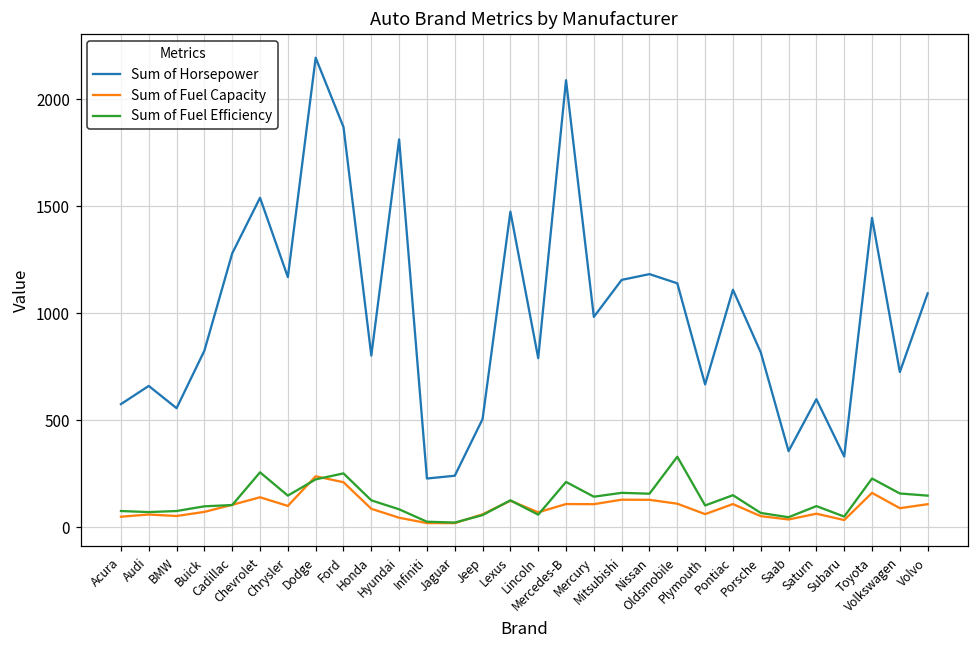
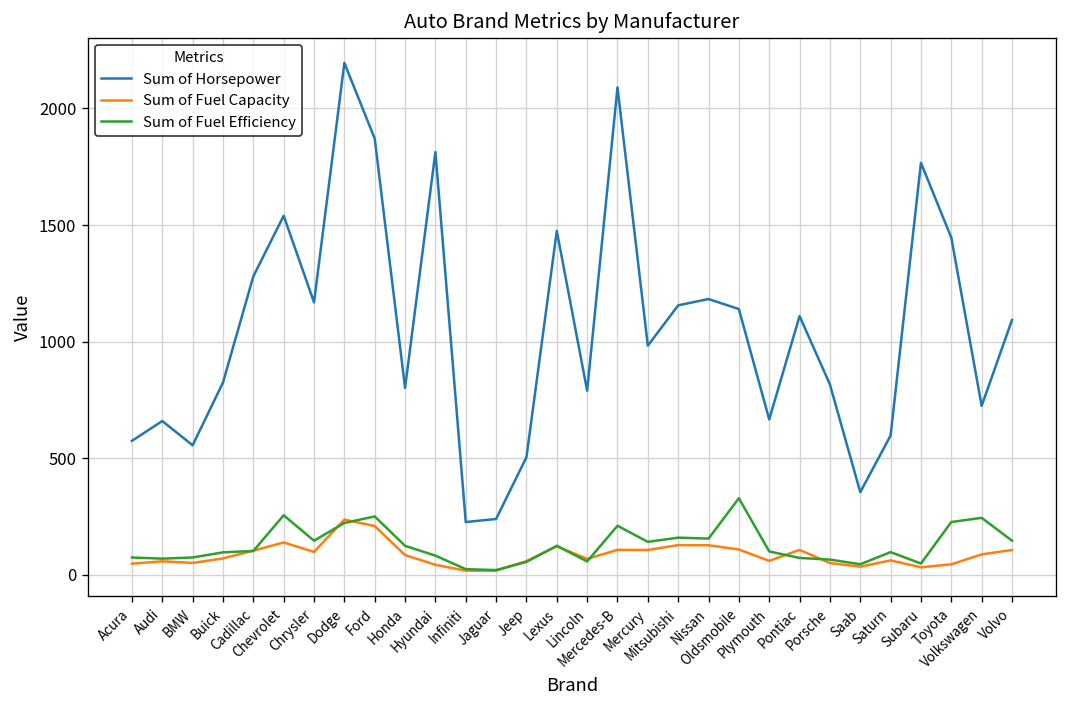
  {
    "Sum of Horsepower": {
      "Acura": 580,
      "Audi": 660,
      "BMW": 560,
      "Buick": 830,
      "Cadillac": 1280,
      "Chevrolet": 1540,
      "Chrysler": 1170,
      "Dodge": 2200,
      "Ford": 1870,
      "Honda": 800,
      "Hyundai": 1810,
      "Infiniti": 230,
      "Jaguar": 240,
      "Jeep": 510,
      "Lexus": 1480,
      "Lincoln": 790,
      "Mercedes-B": 2090,
      "Mercury": 980,
      "Mitsubishi": 1160,
      "Nissan": 1180,
      "Oldsmobile": 1140,
      "Plymouth": 670,
      "Pontiac": 1110,
      "Porsche": 820,
      "Saab": 360,
      "Saturn": 600,
-     "Subaru": 330,
+     "Subaru": 1770,
      "Toyota": 1450,
      "Volkswagen": 730,
      "Volvo": 1090
    },
    "Sum of Fuel Capacity": {
      "Acura": 50,
      "BMW": 50,
      "Buick": 70,
      "Chevrolet": 140,
      "Chrysler": 100,
      "Dodge": 240,
      "Ford": 210,
      "Honda": 90,
      "Hyundai": 40,
      "Mercedes-B": 110,
      "Mercury": 110,
      "Mitsubishi": 130,
      "Nissan": 130,
      "Oldsmobile": 110,
      "Plymouth": 60,
      "Pontiac": 110,
      "Porsche": 50,
      "Saturn": 60,
      "Subaru": 30,
-     "Toyota": 160,
+     "Toyota": 50,
      "Volkswagen": 90,
      "Volvo": 110
    },
    "Sum of Fuel Efficiency": {
      "Acura": 80,
      "BMW": 80,
      "Buick": 100,
      "Chevrolet": 260,
      "Chrysler": 150,
      "Dodge": 220,
      "Ford": 250,
      "Honda": 130,
      "Hyundai": 80,
      "Mercedes-B": 210,
      "Mercury": 140,
      "Mitsubishi": 160,
      "Nissan": 160,
      "Oldsmobile": 330,
      "Plymouth": 100,
-     "Pontiac": 150,
+     "Pontiac": 70,
      "Porsche": 70,
      "Saturn": 100,
      "Subaru": 50,
      "Toyota": 230,
-     "Volkswagen": 160,
+     "Volkswagen": 250,
      "Volvo": 150
    }
  }
